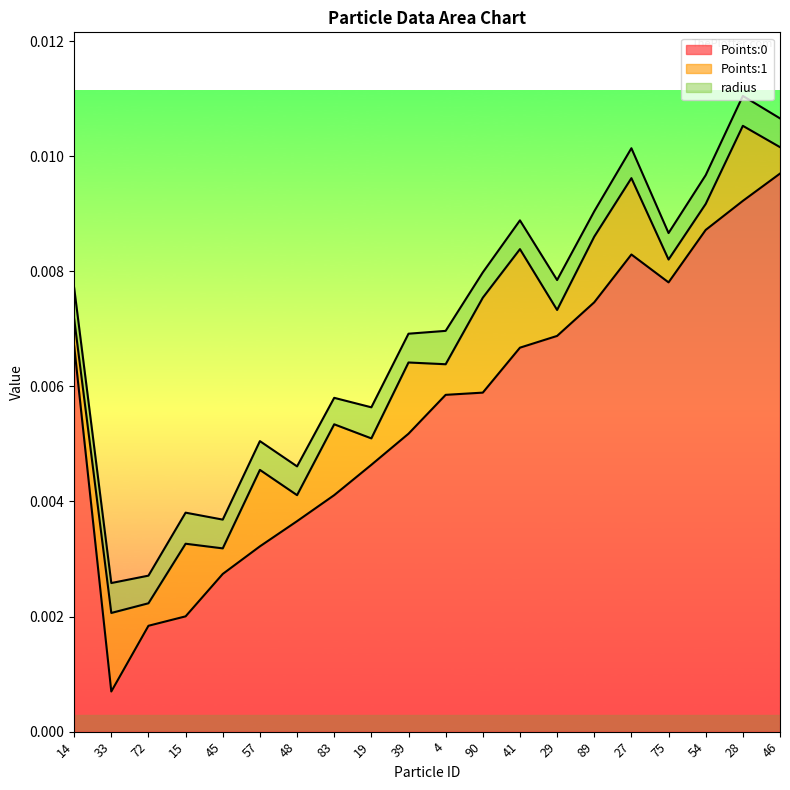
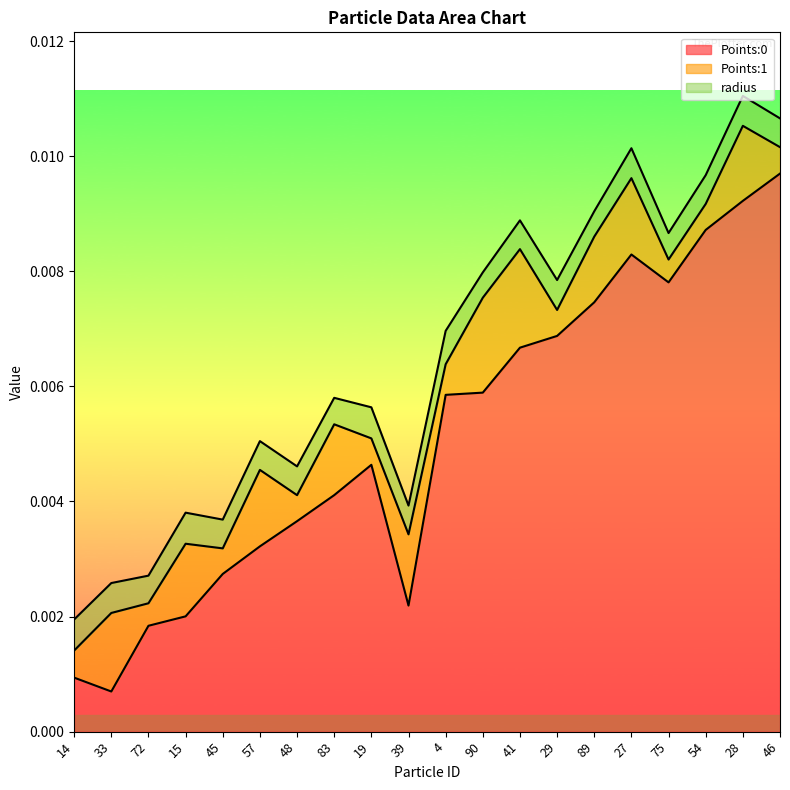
  {
    "Points:0": {
-     "14": 0.0067,
+     "14": 0.0009,
      "33": 0.0007,
      "72": 0.0018,
      "15": 0.0020,
      "45": 0.0027,
      "57": 0.0032,
      "48": 0.0037,
      "83": 0.0041,
      "19": 0.0046,
-     "39": 0.0052,
+     "39": 0.0022,
      "4": 0.0059,
      "90": 0.0059,
      "41": 0.0067,
      "29": 0.0069,
      "89": 0.0075,
      "27": 0.0083,
      "75": 0.0078,
      "54": 0.0087,
      "28": 0.0092,
      "46": 0.0097
    },
    "Points:1": {
      "14": 0.0005,
      "33": 0.0014,
      "72": 0.0004,
      "15": 0.0013,
      "45": 0.0004,
      "57": 0.0013,
      "48": 0.0005,
      "83": 0.0012,
      "19": 0.0005,
      "39": 0.0012,
      "4": 0.0005,
      "90": 0.0016,
      "41": 0.0017,
      "29": 0.0005,
      "89": 0.0011,
      "27": 0.0013,
      "75": 0.0004,
      "54": 0.0005,
      "28": 0.0013,
      "46": 0.0005
    },
    "radius": {
      "14": 0.0005,
      "33": 0.0005,
      "72": 0.0005,
      "15": 0.0005,
      "45": 0.0005,
      "57": 0.0005,
      "48": 0.0005,
      "83": 0.0005,
      "19": 0.0005,
      "39": 0.0005,
      "4": 0.0006,
      "90": 0.0004,
      "41": 0.0005,
      "29": 0.0005,
      "89": 0.0004,
      "27": 0.0005,
      "75": 0.0005,
      "54": 0.0005,
      "46": 0.0005
    }
  }
